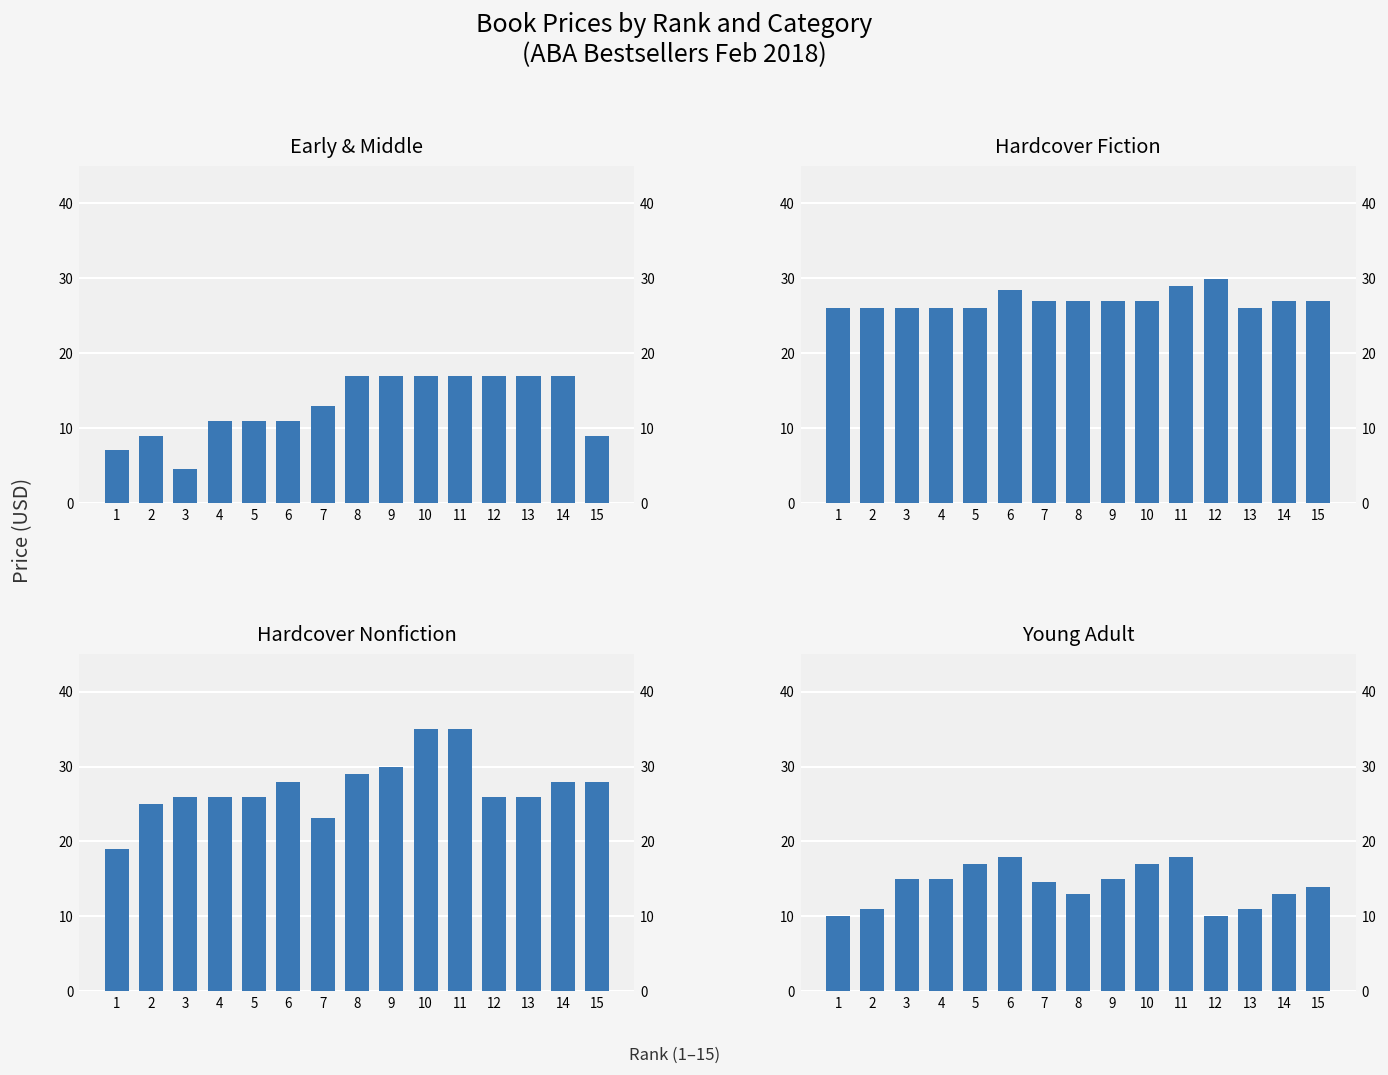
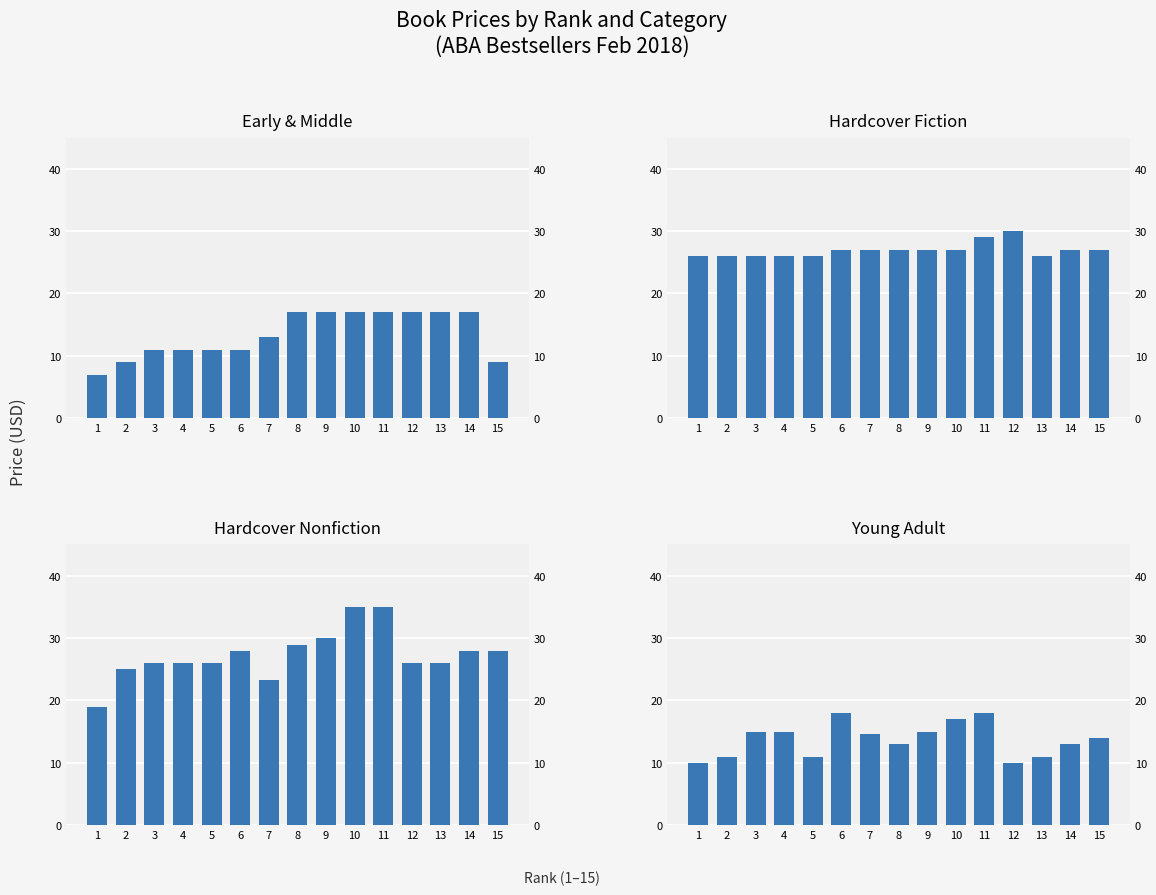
  {
    "Early & Middle": {
      "1": 7,
      "2": 9,
-     "3": 5,
+     "3": 11,
      "4": 11,
      "5": 11,
      "6": 11,
      "7": 13,
      "8": 17,
      "9": 17,
      "10": 17,
      "11": 17,
      "12": 17,
      "13": 17,
      "14": 17,
      "15": 9
    },
    "Hardcover Fiction": {
      "1": 26,
      "2": 26,
      "3": 26,
      "4": 26,
      "5": 26,
-     "6": 28,
+     "6": 27,
      "7": 27,
      "8": 27,
      "9": 27,
      "10": 27,
      "11": 29,
      "12": 30,
      "13": 26,
      "14": 27,
      "15": 27
    },
    "Hardcover Nonfiction": {
      "1": 19,
      "2": 25,
      "3": 26,
      "4": 26,
      "5": 26,
      "6": 28,
      "7": 23,
      "8": 29,
      "9": 30,
      "10": 35,
      "11": 35,
      "12": 26,
      "13": 26,
      "14": 28,
      "15": 28
    },
    "Young Adult": {
      "1": 10,
      "2": 11,
      "3": 15,
      "4": 15,
-     "5": 17,
+     "5": 11,
      "6": 18,
      "7": 15,
      "8": 13,
      "9": 15,
      "10": 17,
      "11": 18,
      "12": 10,
      "13": 11,
      "14": 13,
      "15": 14
    }
  }
